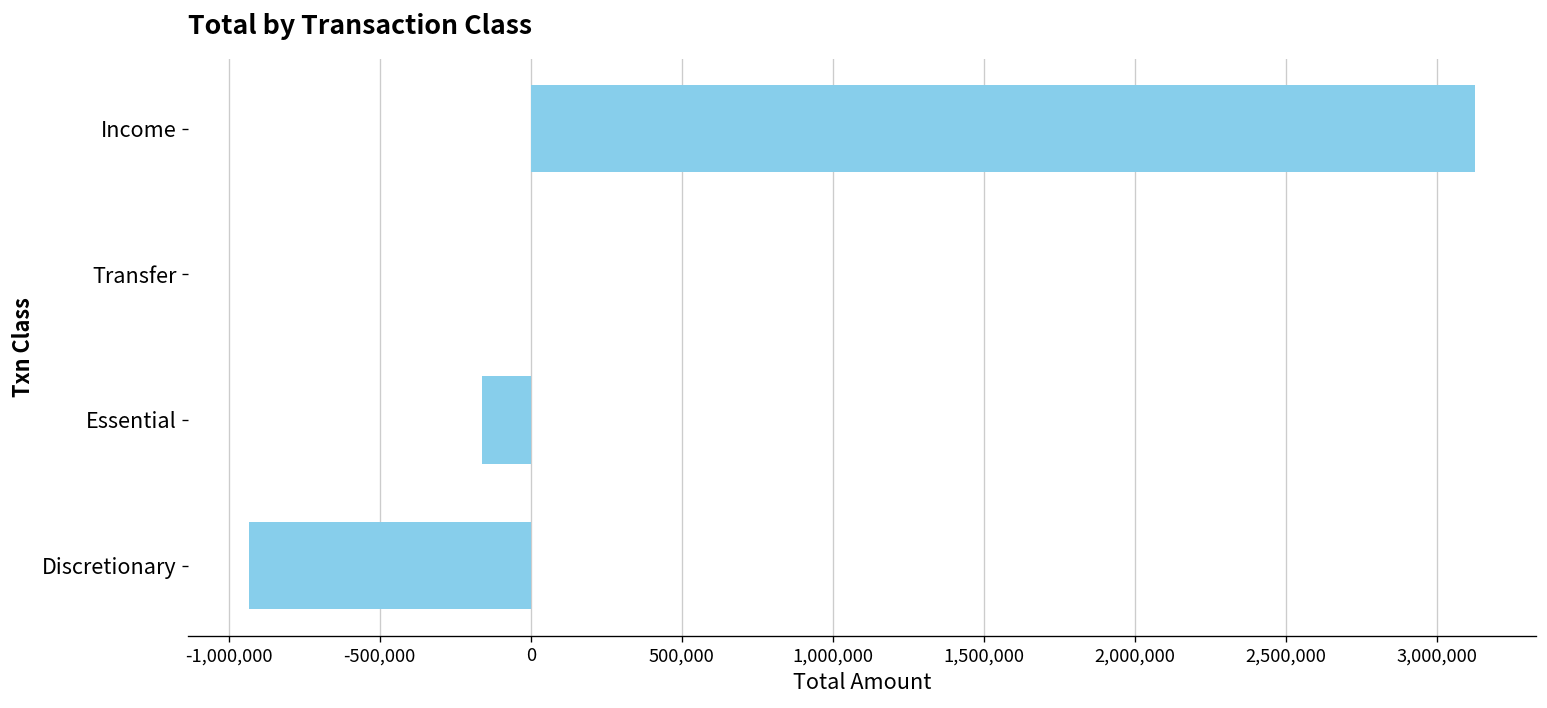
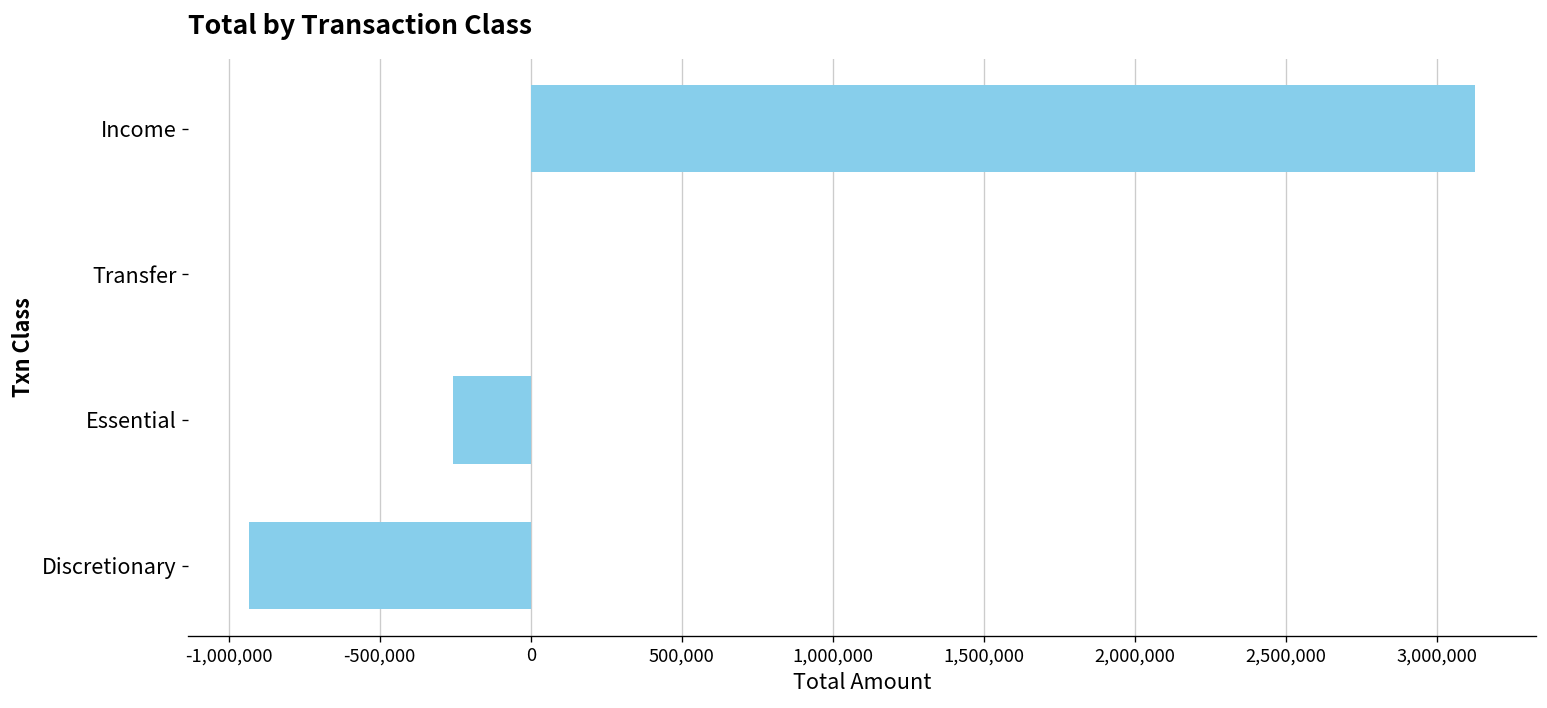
  {
    "Income": "3,120,000",
    "Transfer": "0",
-   "Essential": "-160,000",
+   "Essential": "-260,000",
    "Discretionary": "-930,000"
  }
